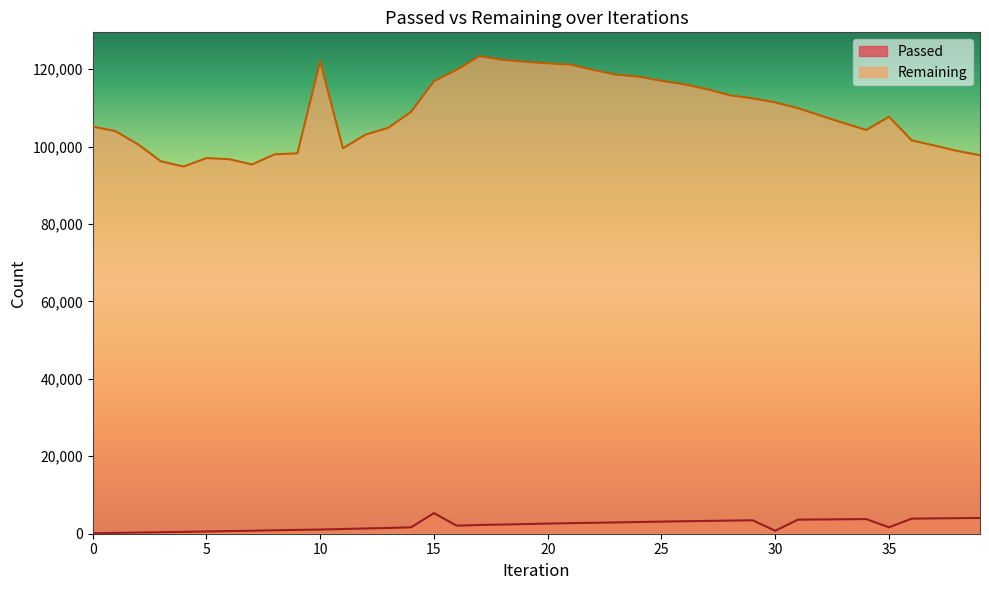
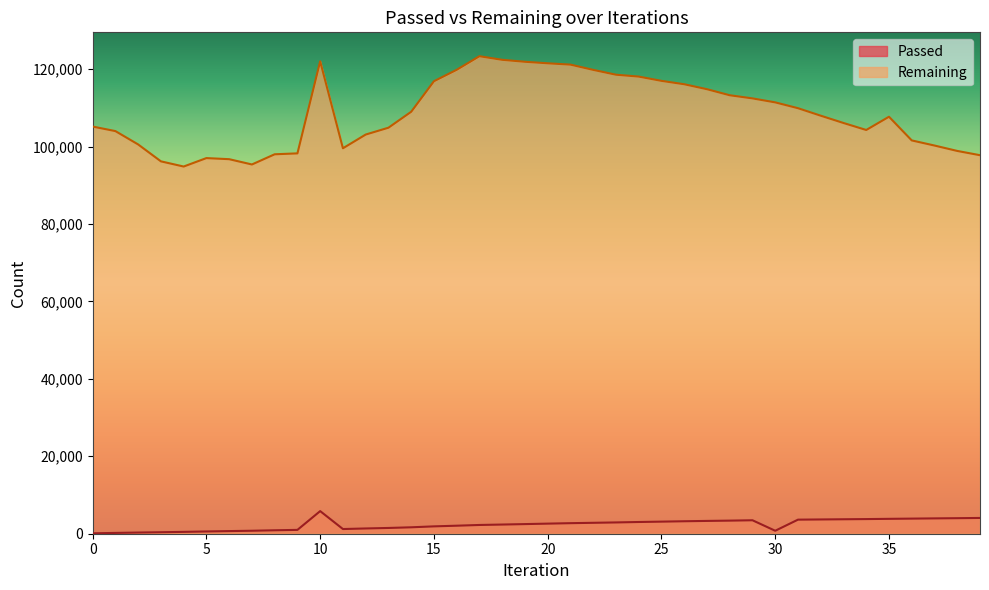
  {
    "Passed": {
      "0": "0",
      "5": "1,000",
-     "10": "1,000",
-     "15": "5,000",
+     "10": "6,000",
+     "15": "2,000",
      "20": "3,000",
      "25": "3,000",
      "30": "1,000",
-     "35": "2,000"
+     "35": "4,000"
    },
    "Remaining": {
      "0": "105,000",
      "5": "97,000",
      "10": "122,000",
      "15": "117,000",
      "20": "122,000",
      "25": "117,000",
      "30": "111,000",
      "35": "108,000"
    }
  }
